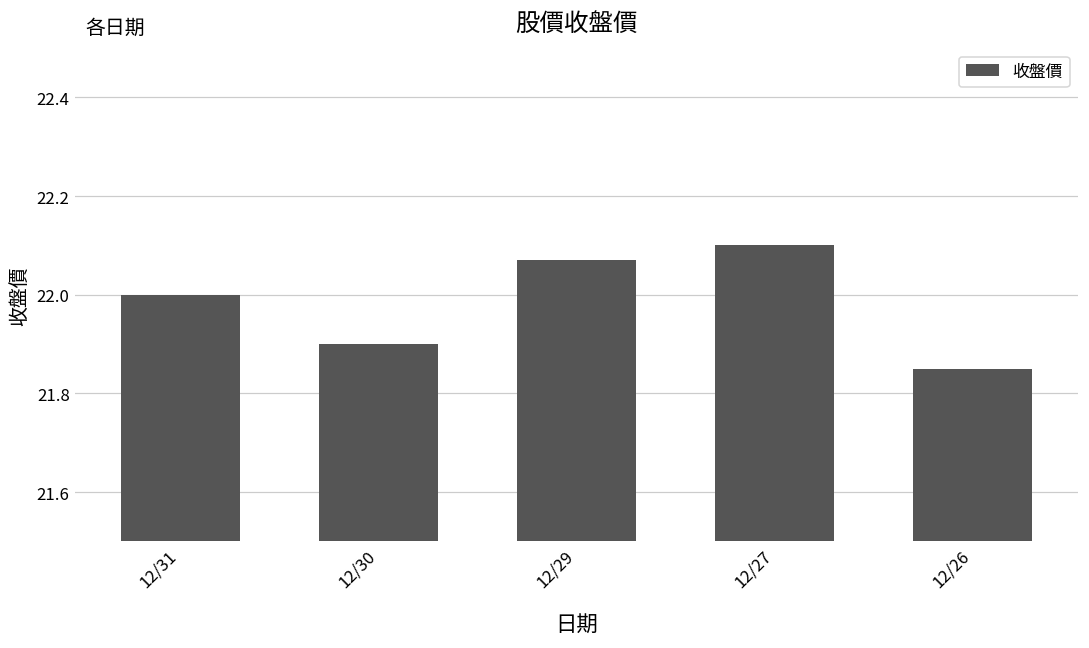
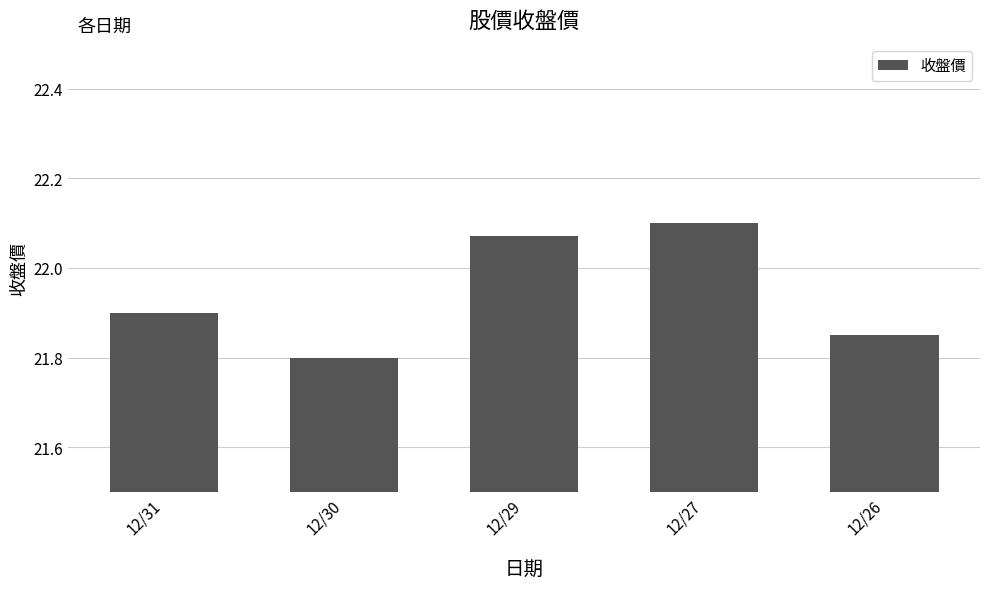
  {
-   "12/31": 22.0,
-   "12/30": 21.9,
+   "12/31": 21.9,
+   "12/30": 21.8,
    "12/29": 22.07,
    "12/27": 22.1,
    "12/26": 21.85
  }
